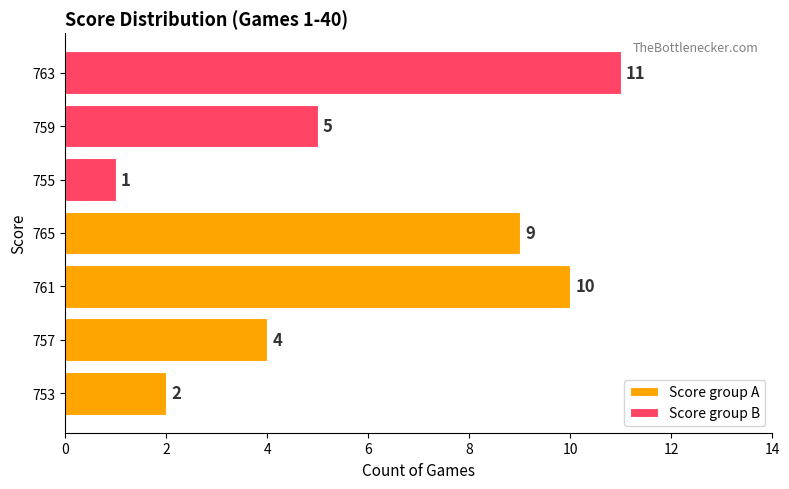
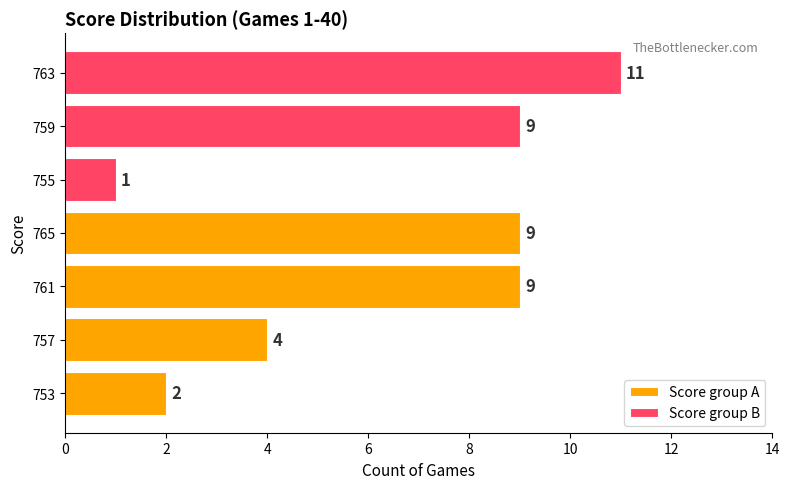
  {
    "Score group A": {
      "765": 9,
-     "761": 10,
+     "761": 9,
      "757": 4,
      "753": 2
    },
    "Score group B": {
      "763": 11,
-     "759": 5,
+     "759": 9,
      "755": 1
    }
  }
